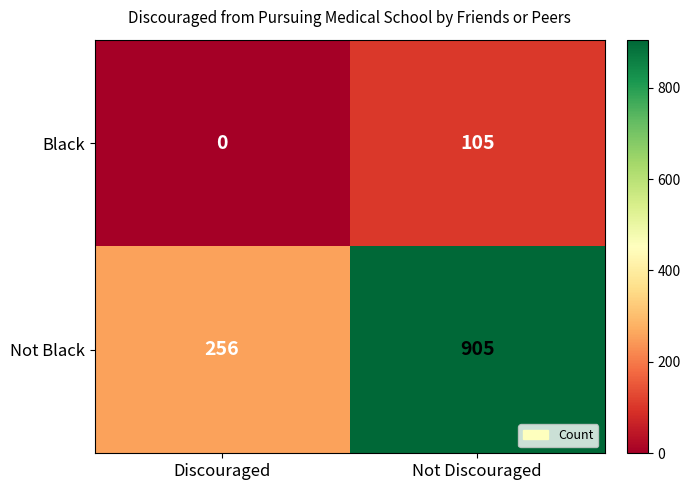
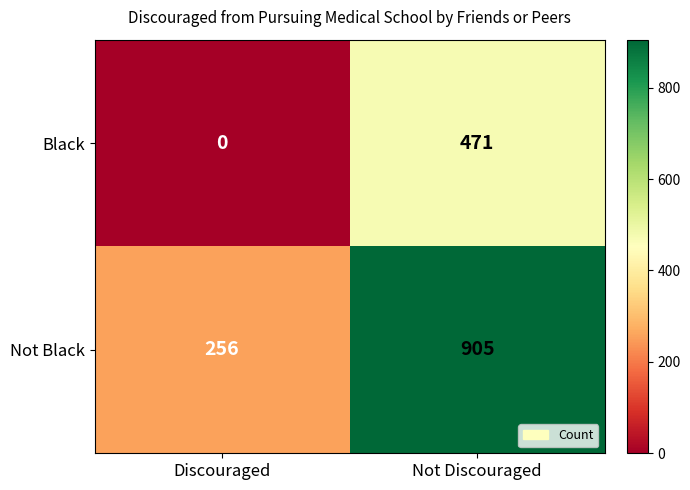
  {
    "Black": {
      "Discouraged": 0,
-     "Not Discouraged": 105
+     "Not Discouraged": 471
    },
    "Not Black": {
      "Discouraged": 256,
      "Not Discouraged": 905
    }
  }
